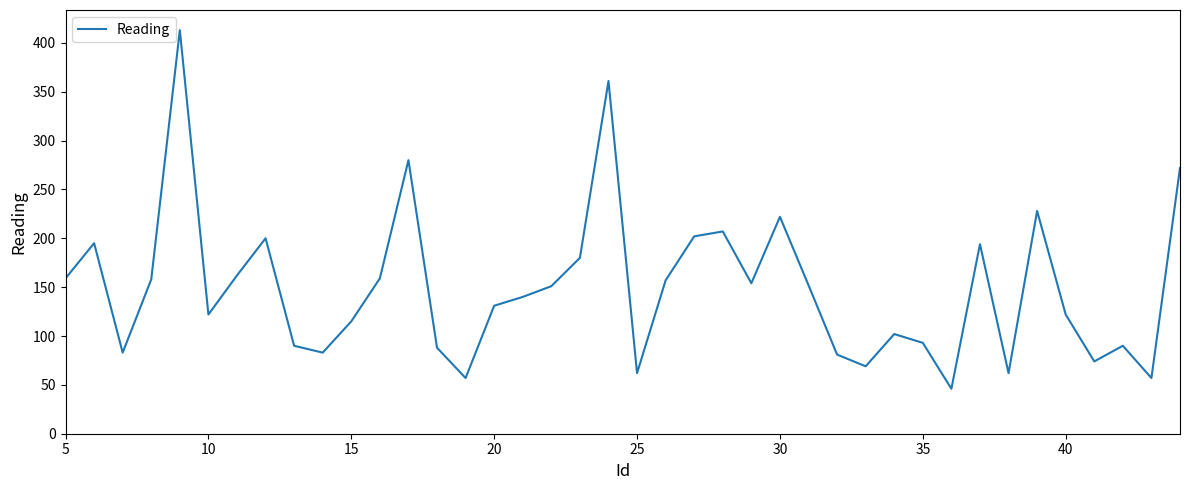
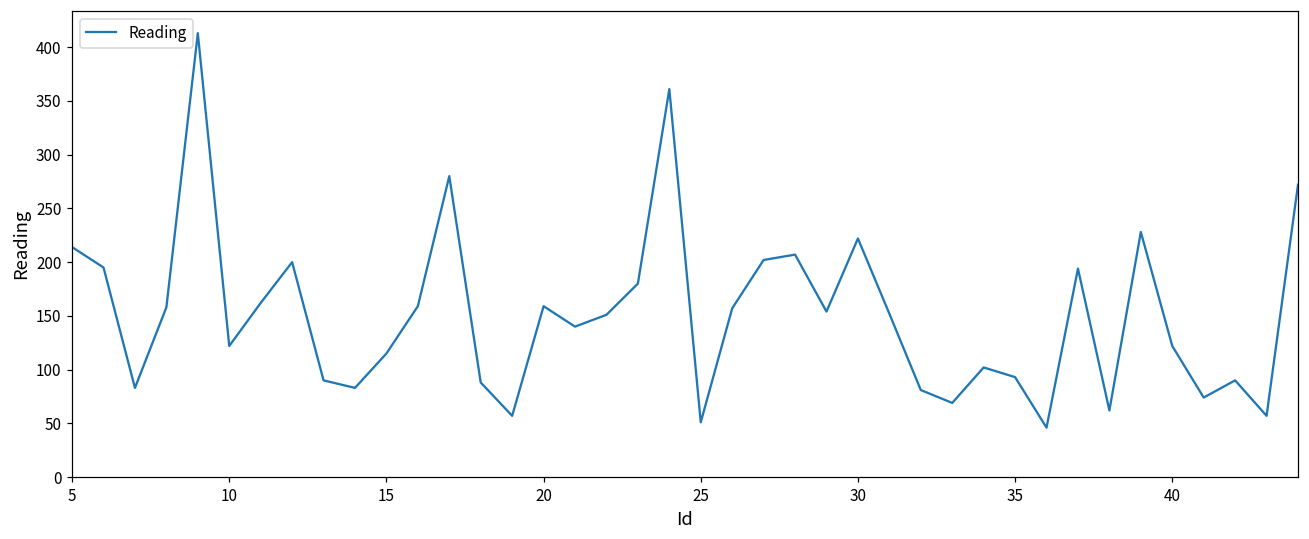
  {
-   "5": 160,
+   "5": 210,
    "10": 120,
    "15": 120,
-   "20": 130,
-   "25": 60,
+   "20": 160,
+   "25": 50,
    "30": 220,
    "35": 90,
    "40": 120
  }
